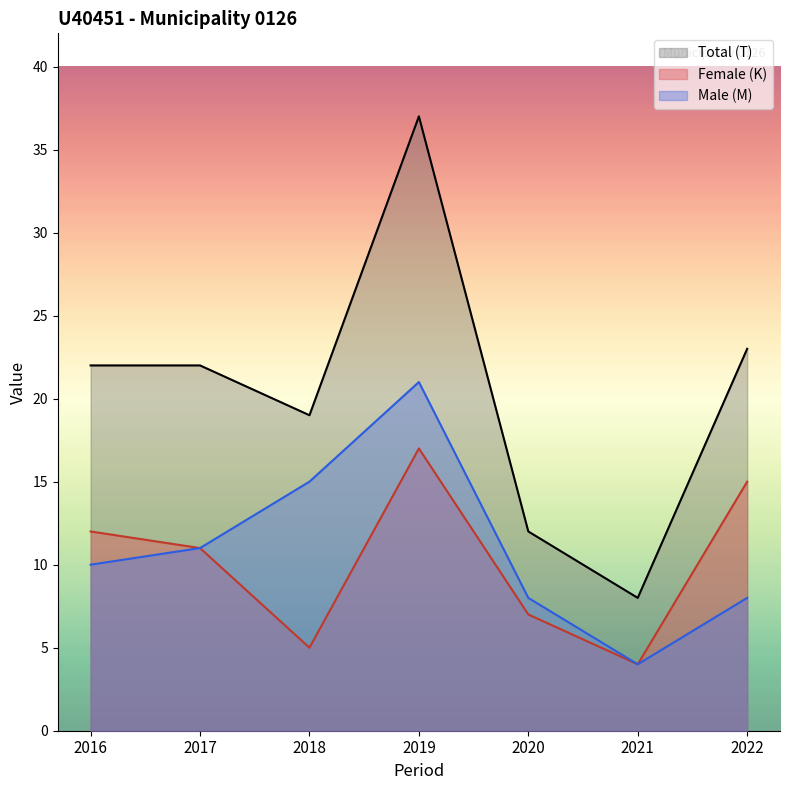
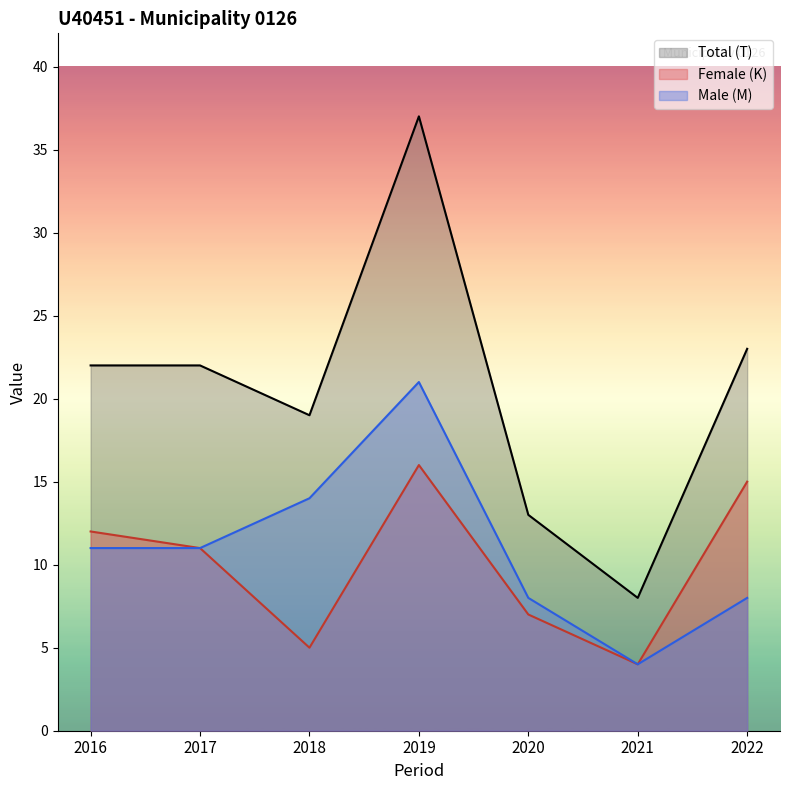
  {
    "Total (T)": {
      "2016": 22,
      "2017": 22,
      "2018": 19,
      "2019": 37,
-     "2020": 12,
+     "2020": 13,
      "2021": 8,
      "2022": 23
    },
    "Female (K)": {
      "2016": 12,
      "2018": 5,
-     "2019": 17,
+     "2019": 16,
      "2020": 7,
      "2022": 15
    },
    "Male (M)": {
-     "2016": 10,
-     "2018": 15,
+     "2016": 11,
+     "2018": 14,
      "2019": 21,
      "2020": 8,
      "2022": 8
    }
  }
